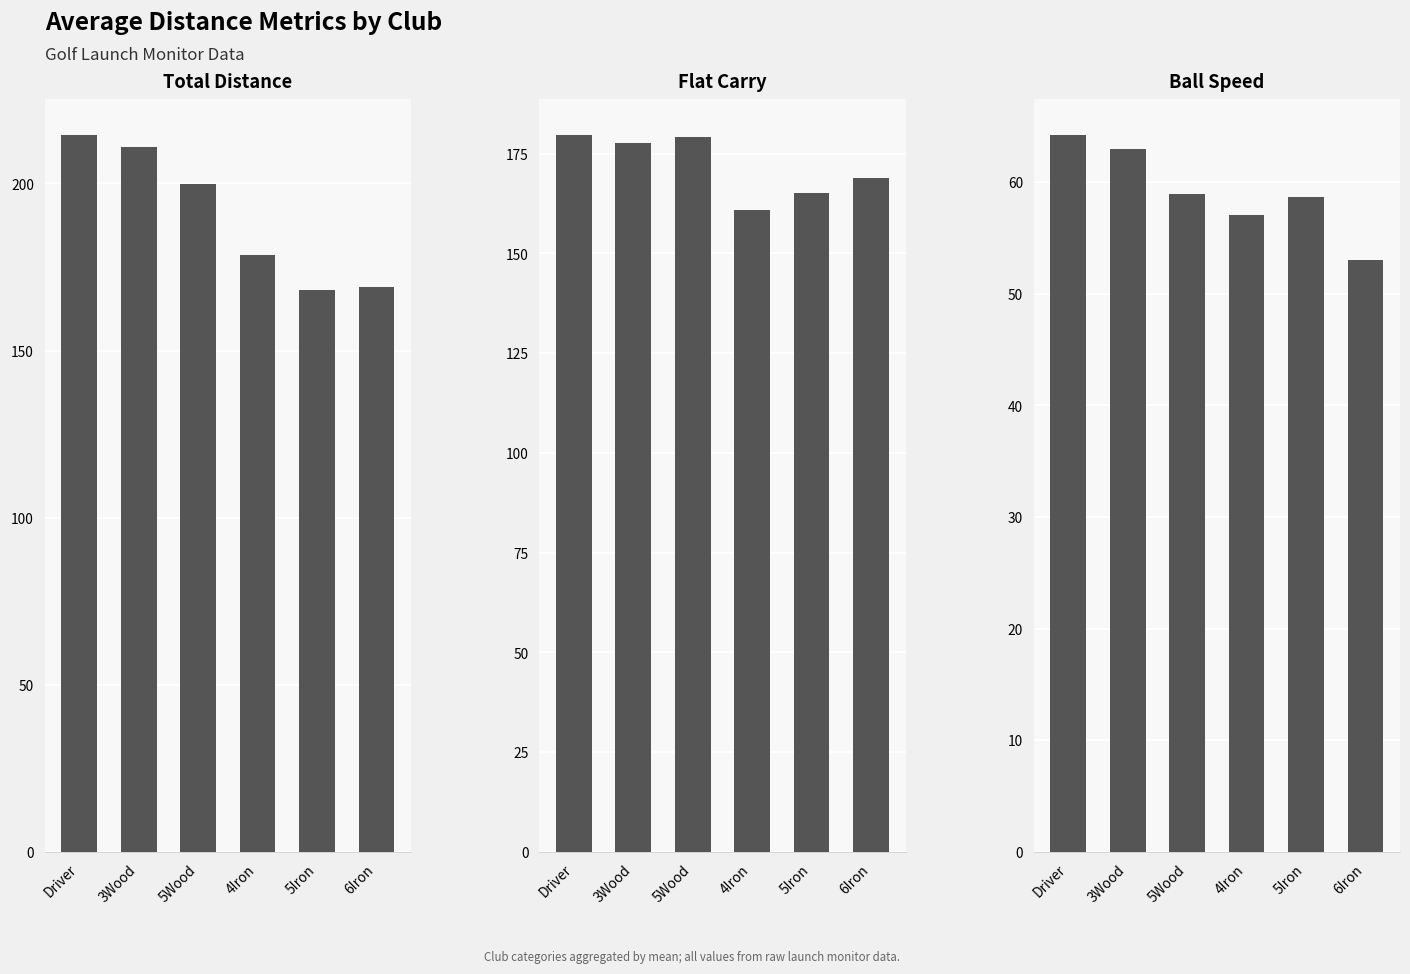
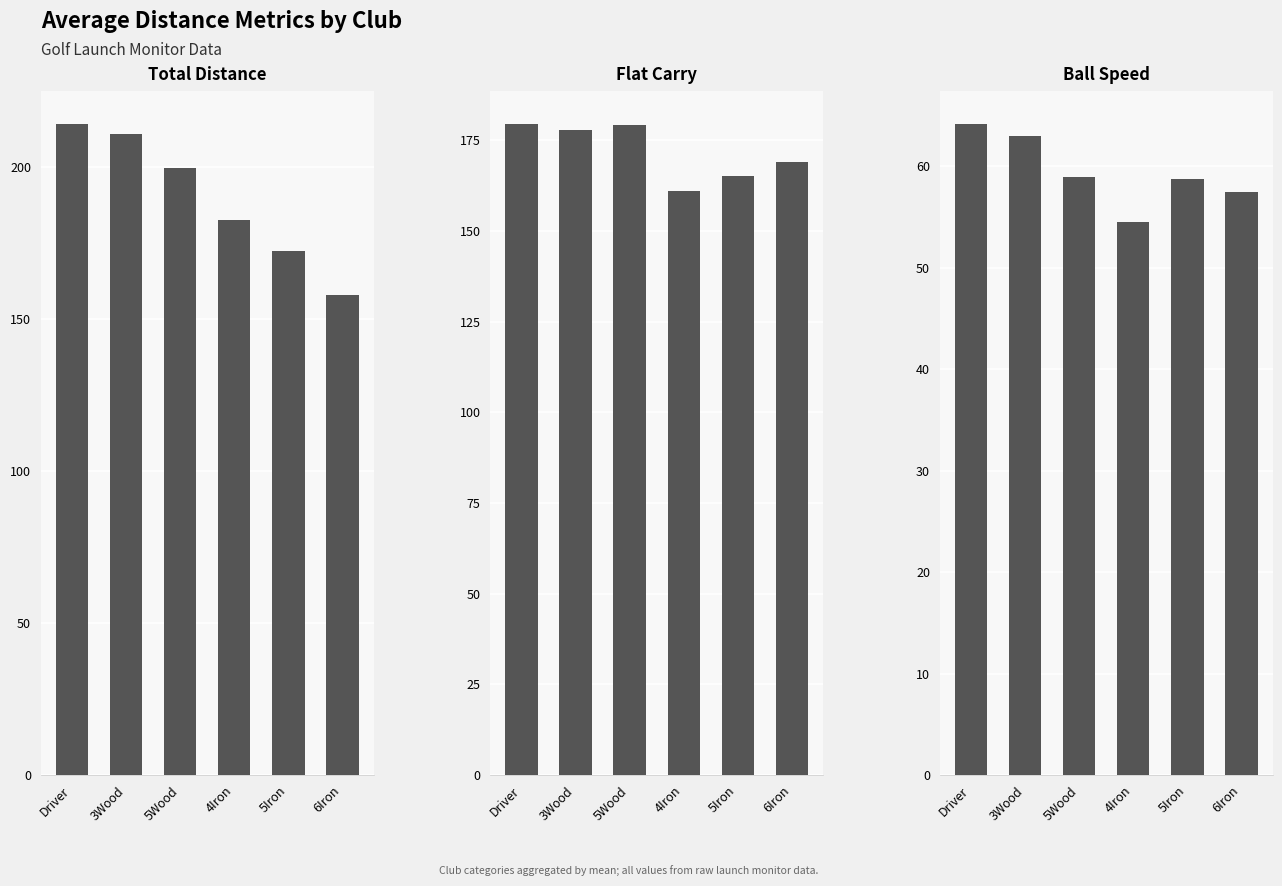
  {
    "Total Distance": {
      "Driver": 214,
      "3Wood": 211,
      "5Wood": 200,
-     "4Iron": 179,
-     "5Iron": 168,
-     "6Iron": 169
+     "4Iron": 183,
+     "5Iron": 173,
+     "6Iron": 158
    },
    "Flat Carry": {
      "Driver": 180,
      "3Wood": 178,
      "5Wood": 179,
      "4Iron": 161,
      "5Iron": 165,
      "6Iron": 169
    },
    "Ball Speed": {
      "Driver": 64.2,
      "3Wood": 63.0,
      "5Wood": 58.9,
-     "4Iron": 57.1,
+     "4Iron": 54.5,
      "5Iron": 58.7,
-     "6Iron": 53.0
+     "6Iron": 57.5
    }
  }
